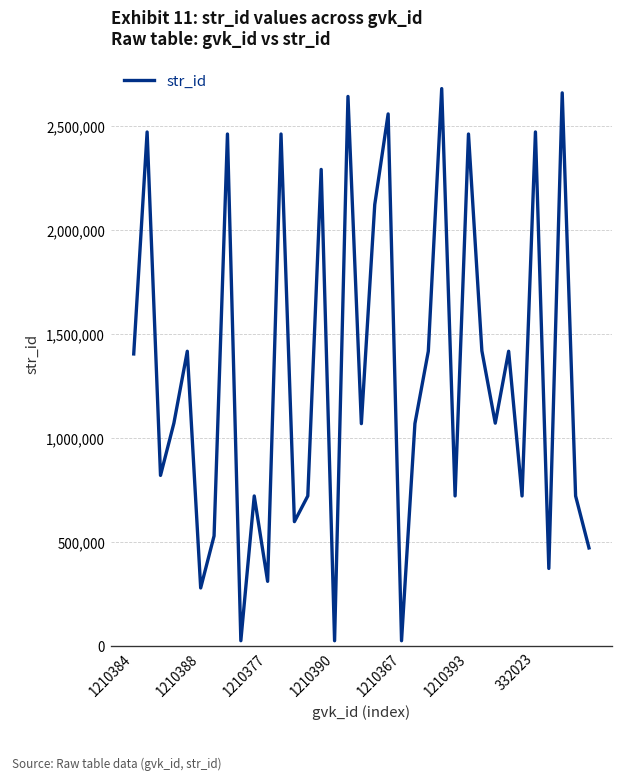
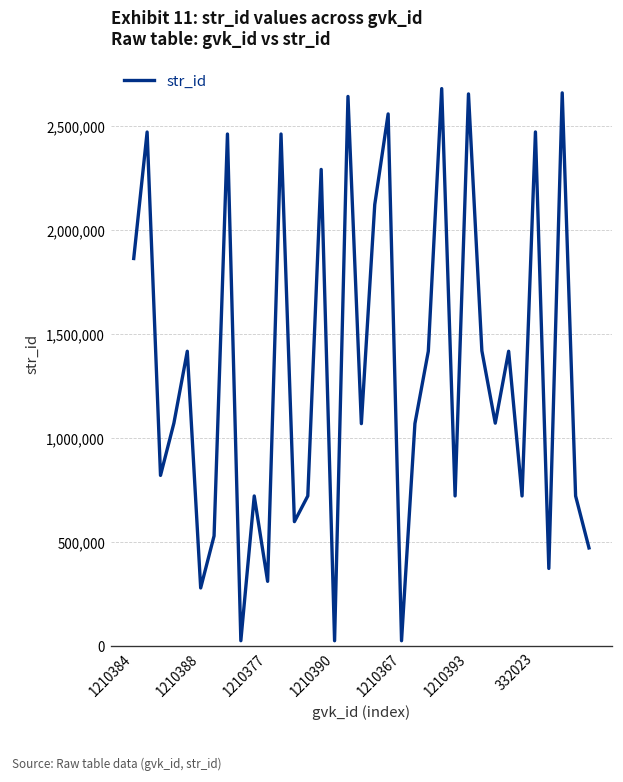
  {
-   "1210384": "1,400,000",
+   "1210384": "1,860,000",
    "1210388": "280,000",
    "1210377": "310,000",
    "1210390": "30,000",
    "1210367": "30,000",
-   "1210393": "2,460,000",
+   "1210393": "2,650,000",
    "332023": "2,470,000"
  }
